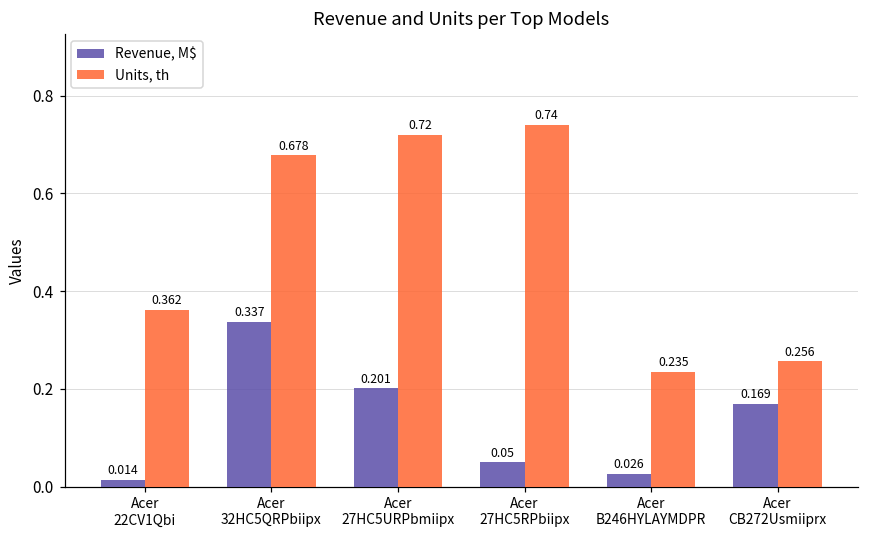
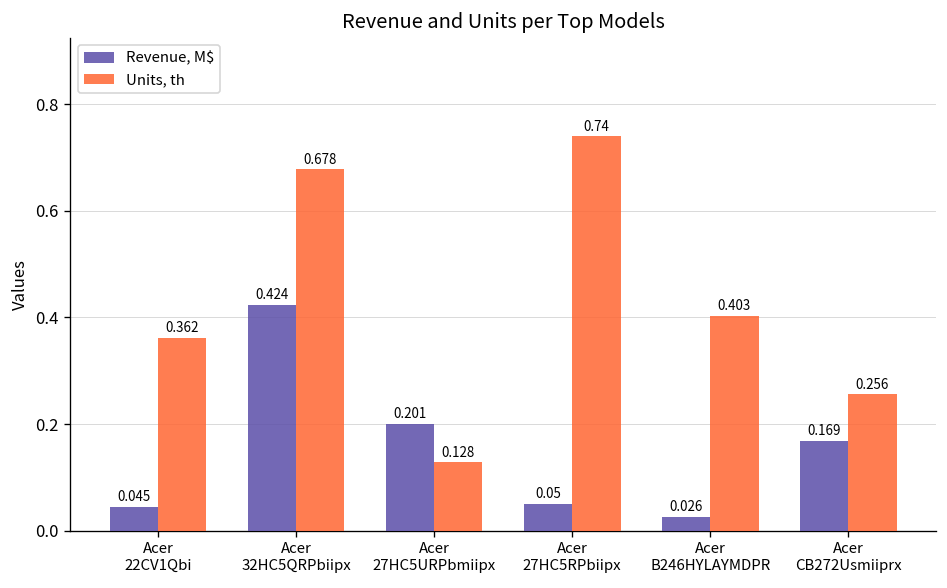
  {
    "Revenue, M$": {
-     "Acer 22CV1Qbi": 0.014,
-     "Acer 32HC5QRPbiipx": 0.337,
+     "Acer 22CV1Qbi": 0.045,
+     "Acer 32HC5QRPbiipx": 0.424,
      "Acer 27HC5URPbmiipx": 0.201,
      "Acer 27HC5RPbiipx": 0.05,
      "Acer B246HYLAYMDPR": 0.026,
      "Acer CB272Usmiiprx": 0.169
    },
    "Units, th": {
      "Acer 22CV1Qbi": 0.362,
      "Acer 32HC5QRPbiipx": 0.678,
-     "Acer 27HC5URPbmiipx": 0.72,
+     "Acer 27HC5URPbmiipx": 0.128,
      "Acer 27HC5RPbiipx": 0.74,
-     "Acer B246HYLAYMDPR": 0.235,
+     "Acer B246HYLAYMDPR": 0.403,
      "Acer CB272Usmiiprx": 0.256
    }
  }
